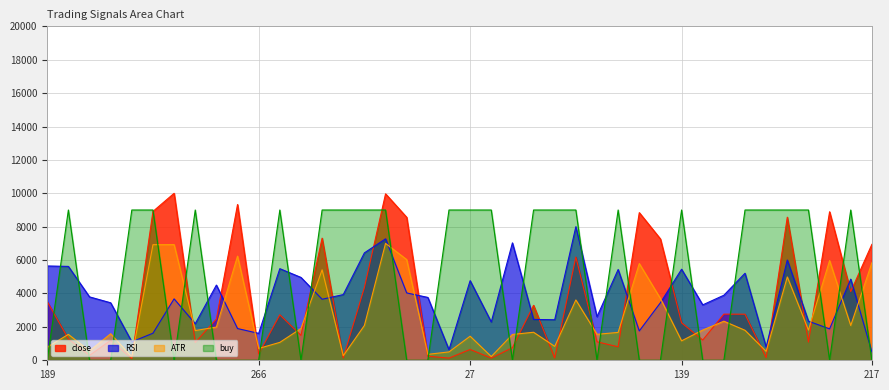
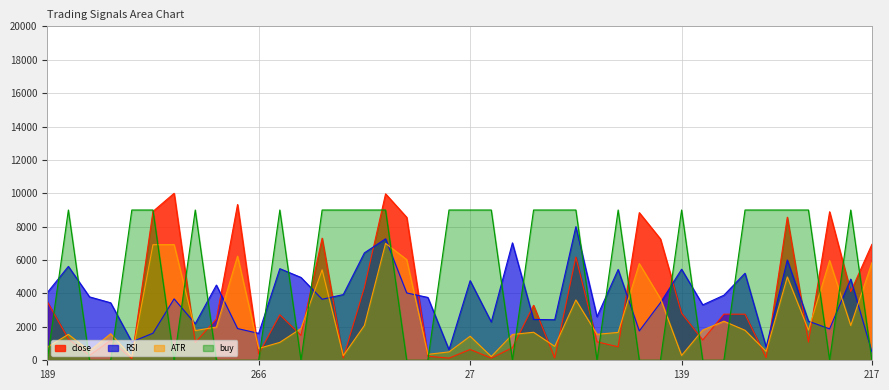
  {
    "close": {
      "189": 3500,
      "266": 400,
-     "139": 2200,
+     "139": 2800,
      "217": 6900
    },
    "RSI": {
-     "189": 5600,
+     "189": 4000,
      "266": 1600,
      "139": 5500,
      "217": 500
    },
    "ATR": {
      "189": 800,
      "266": 700,
-     "139": 1200,
+     "139": 300,
      "217": 5800
    },
    "buy": {
      "189": 0,
      "266": 0,
      "139": 9000,
      "217": 0
    }
  }
